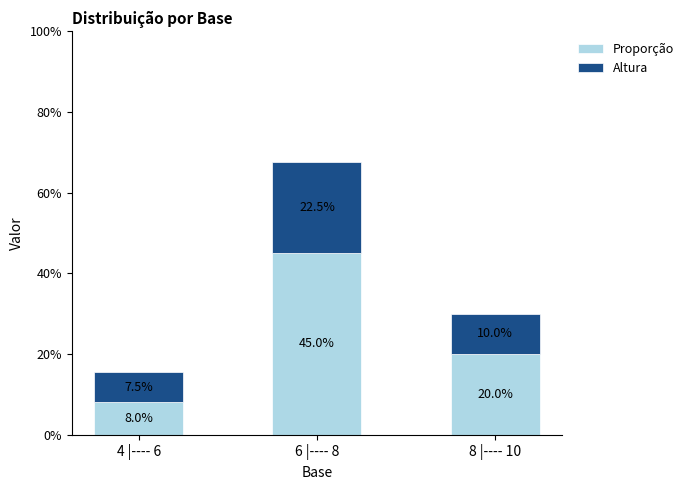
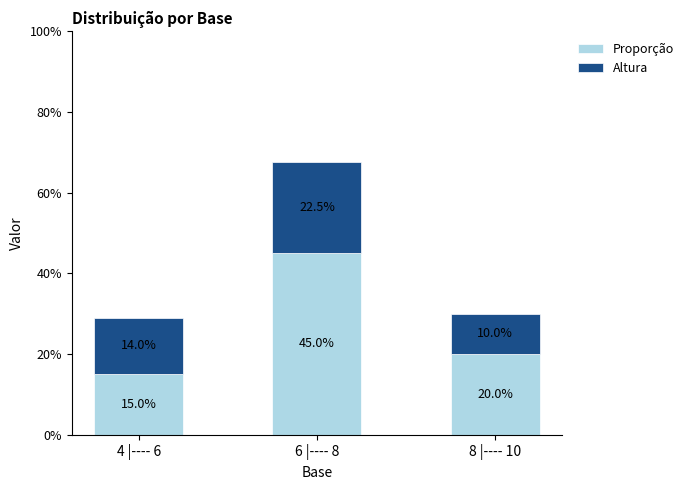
  {
    "Proporção": {
-     "4 |---- 6": "8.0%",
+     "4 |---- 6": "15.0%",
      "6 |---- 8": "45.0%",
      "8 |---- 10": "20.0%"
    },
    "Altura": {
-     "4 |---- 6": "7.5%",
+     "4 |---- 6": "14.0%",
      "6 |---- 8": "22.5%",
      "8 |---- 10": "10.0%"
    }
  }
